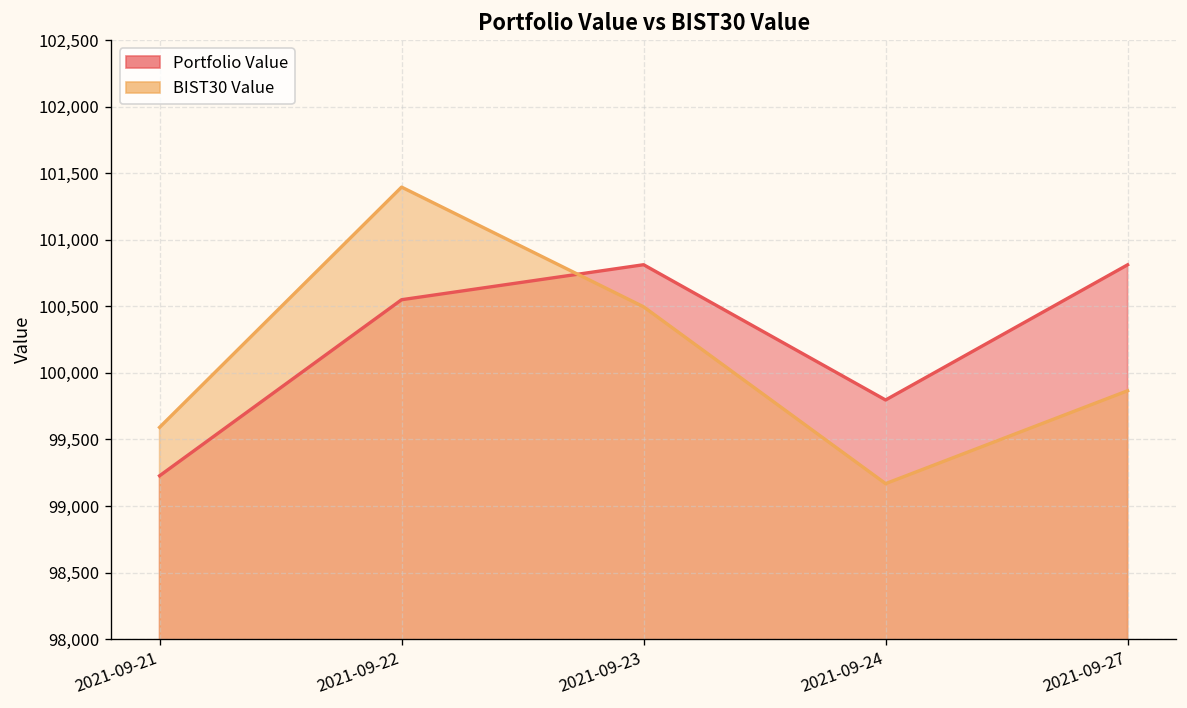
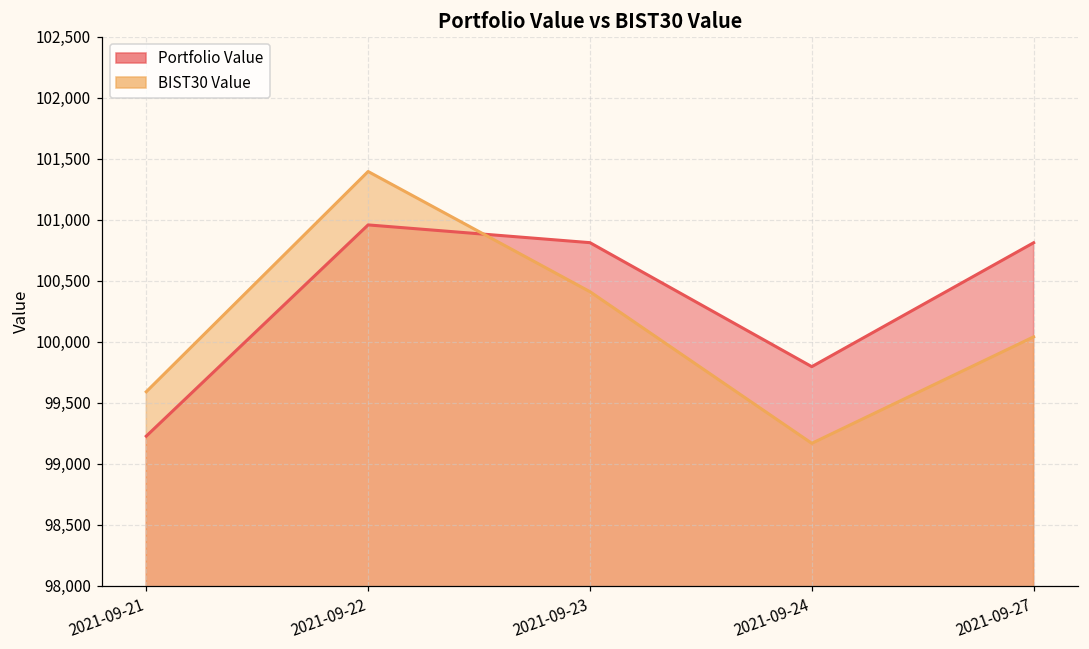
  {
    "Portfolio Value": {
      "2021-09-21": "99,230",
-     "2021-09-22": "100,550",
+     "2021-09-22": "100,960",
      "2021-09-23": "100,810",
      "2021-09-24": "99,800",
      "2021-09-27": "100,810"
    },
    "BIST30 Value": {
      "2021-09-21": "99,590",
      "2021-09-22": "101,400",
-     "2021-09-23": "100,500",
+     "2021-09-23": "100,410",
      "2021-09-24": "99,170",
-     "2021-09-27": "99,870"
+     "2021-09-27": "100,040"
    }
  }
